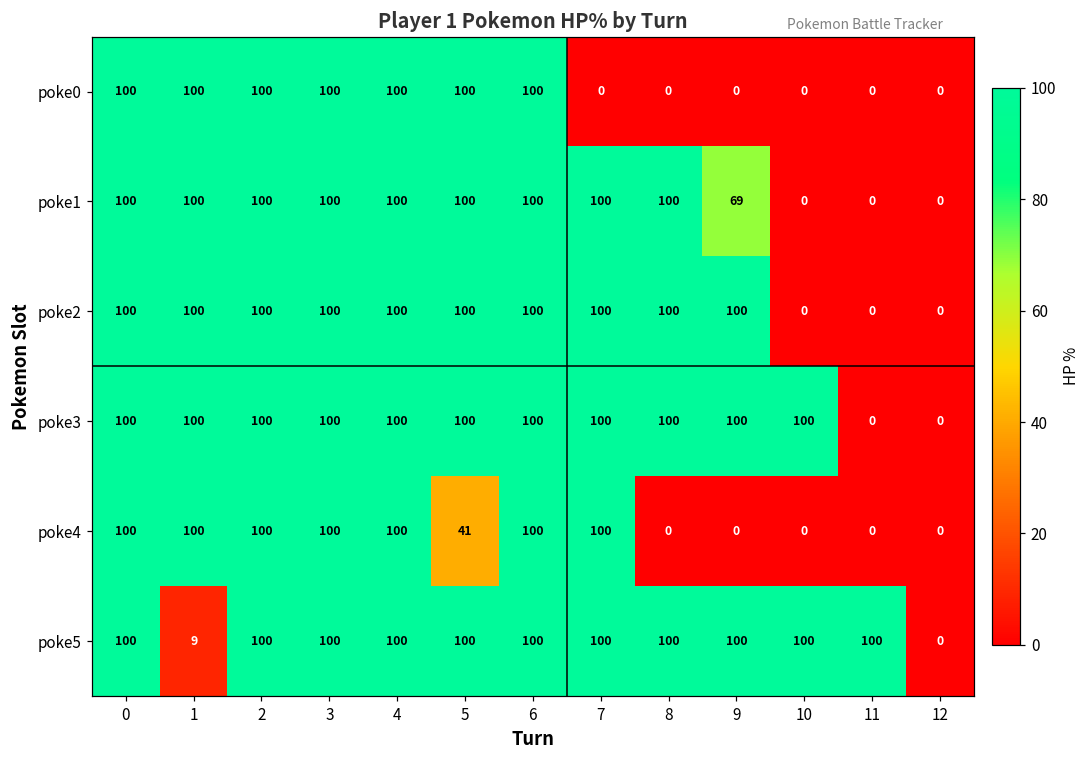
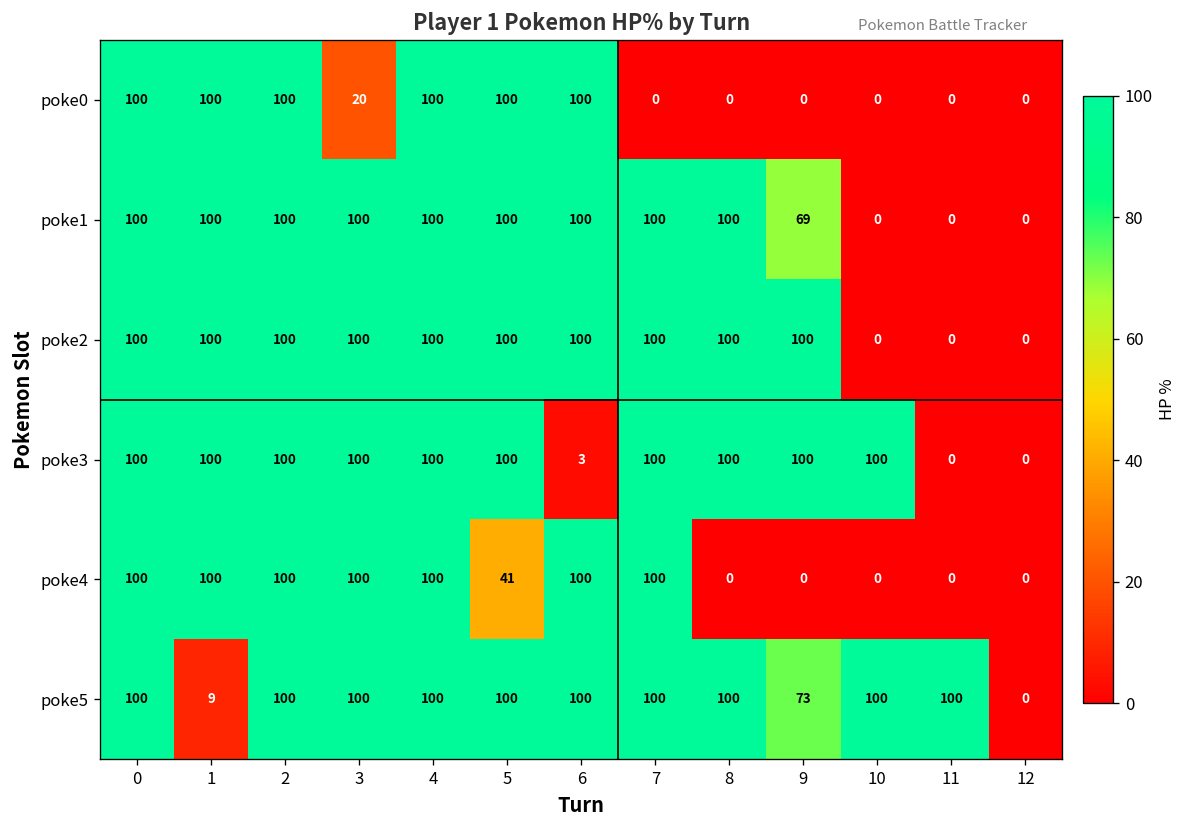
  {
    "poke0": {
      "0": 100,
      "1": 100,
      "2": 100,
-     "3": 100,
+     "3": 20,
      "4": 100,
      "5": 100,
      "6": 100,
      "7": 0,
      "8": 0,
      "9": 0,
      "10": 0,
      "11": 0,
      "12": 0
    },
    "poke1": {
      "0": 100,
      "1": 100,
      "2": 100,
      "3": 100,
      "4": 100,
      "5": 100,
      "6": 100,
      "7": 100,
      "8": 100,
      "9": 69,
      "10": 0,
      "11": 0,
      "12": 0
    },
    "poke2": {
      "0": 100,
      "1": 100,
      "2": 100,
      "3": 100,
      "4": 100,
      "5": 100,
      "6": 100,
      "7": 100,
      "8": 100,
      "9": 100,
      "10": 0,
      "11": 0,
      "12": 0
    },
    "poke3": {
      "0": 100,
      "1": 100,
      "2": 100,
      "3": 100,
      "4": 100,
      "5": 100,
-     "6": 100,
+     "6": 3,
      "7": 100,
      "8": 100,
      "9": 100,
      "10": 100,
      "11": 0,
      "12": 0
    },
    "poke4": {
      "0": 100,
      "1": 100,
      "2": 100,
      "3": 100,
      "4": 100,
      "5": 41,
      "6": 100,
      "7": 100,
      "8": 0,
      "9": 0,
      "10": 0,
      "11": 0,
      "12": 0
    },
    "poke5": {
      "0": 100,
      "1": 9,
      "2": 100,
      "3": 100,
      "4": 100,
      "5": 100,
      "6": 100,
      "7": 100,
      "8": 100,
-     "9": 100,
+     "9": 73,
      "10": 100,
      "11": 100,
      "12": 0
    }
  }
